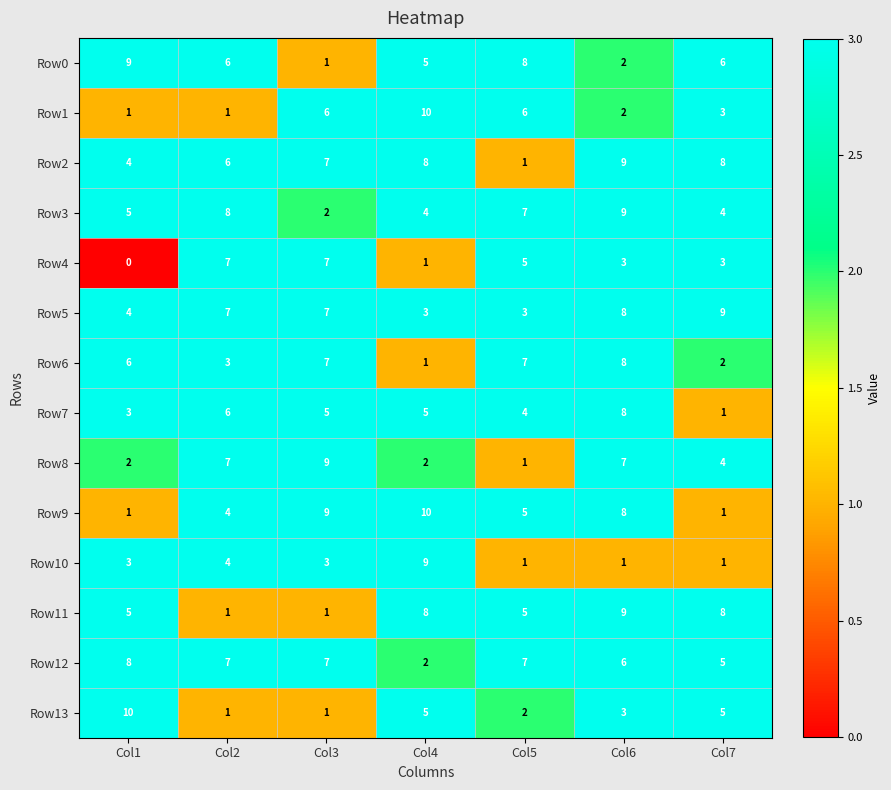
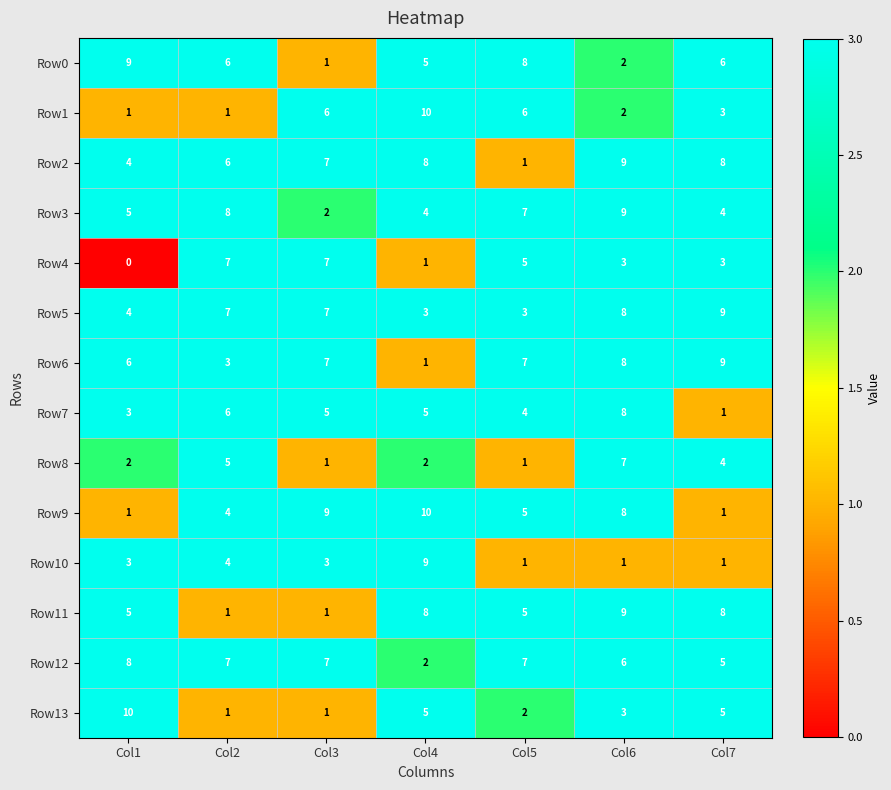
  {
    "Row0": {
      "Col1": 9,
      "Col2": 6,
      "Col3": 1,
      "Col4": 5,
      "Col5": 8,
      "Col6": 2,
      "Col7": 6
    },
    "Row1": {
      "Col1": 1,
      "Col2": 1,
      "Col3": 6,
      "Col4": 10,
      "Col5": 6,
      "Col6": 2,
      "Col7": 3
    },
    "Row2": {
      "Col1": 4,
      "Col2": 6,
      "Col3": 7,
      "Col4": 8,
      "Col5": 1,
      "Col6": 9,
      "Col7": 8
    },
    "Row3": {
      "Col1": 5,
      "Col2": 8,
      "Col3": 2,
      "Col4": 4,
      "Col5": 7,
      "Col6": 9,
      "Col7": 4
    },
    "Row4": {
      "Col1": 0,
      "Col2": 7,
      "Col3": 7,
      "Col4": 1,
      "Col5": 5,
      "Col6": 3,
      "Col7": 3
    },
    "Row5": {
      "Col1": 4,
      "Col2": 7,
      "Col3": 7,
      "Col4": 3,
      "Col5": 3,
      "Col6": 8,
      "Col7": 9
    },
    "Row6": {
      "Col1": 6,
      "Col2": 3,
      "Col3": 7,
      "Col4": 1,
      "Col5": 7,
      "Col6": 8,
-     "Col7": 2
+     "Col7": 9
    },
    "Row7": {
      "Col1": 3,
      "Col2": 6,
      "Col3": 5,
      "Col4": 5,
      "Col5": 4,
      "Col6": 8,
      "Col7": 1
    },
    "Row8": {
      "Col1": 2,
-     "Col2": 7,
-     "Col3": 9,
+     "Col2": 5,
+     "Col3": 1,
      "Col4": 2,
      "Col5": 1,
      "Col6": 7,
      "Col7": 4
    },
    "Row9": {
      "Col1": 1,
      "Col2": 4,
      "Col3": 9,
      "Col4": 10,
      "Col5": 5,
      "Col6": 8,
      "Col7": 1
    },
    "Row10": {
      "Col1": 3,
      "Col2": 4,
      "Col3": 3,
      "Col4": 9,
      "Col5": 1,
      "Col6": 1,
      "Col7": 1
    },
    "Row11": {
      "Col1": 5,
      "Col2": 1,
      "Col3": 1,
      "Col4": 8,
      "Col5": 5,
      "Col6": 9,
      "Col7": 8
    },
    "Row12": {
      "Col1": 8,
      "Col2": 7,
      "Col3": 7,
      "Col4": 2,
      "Col5": 7,
      "Col6": 6,
      "Col7": 5
    },
    "Row13": {
      "Col1": 10,
      "Col2": 1,
      "Col3": 1,
      "Col4": 5,
      "Col5": 2,
      "Col6": 3,
      "Col7": 5
    }
  }
